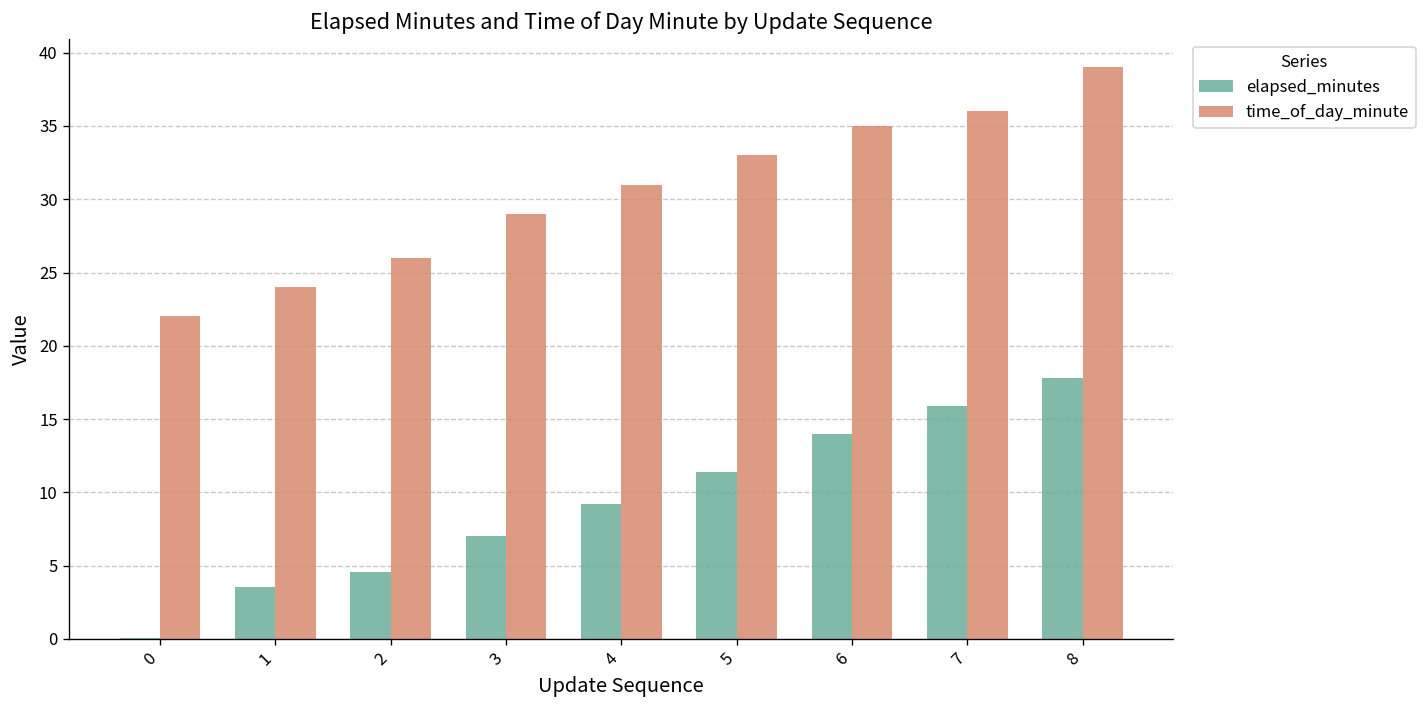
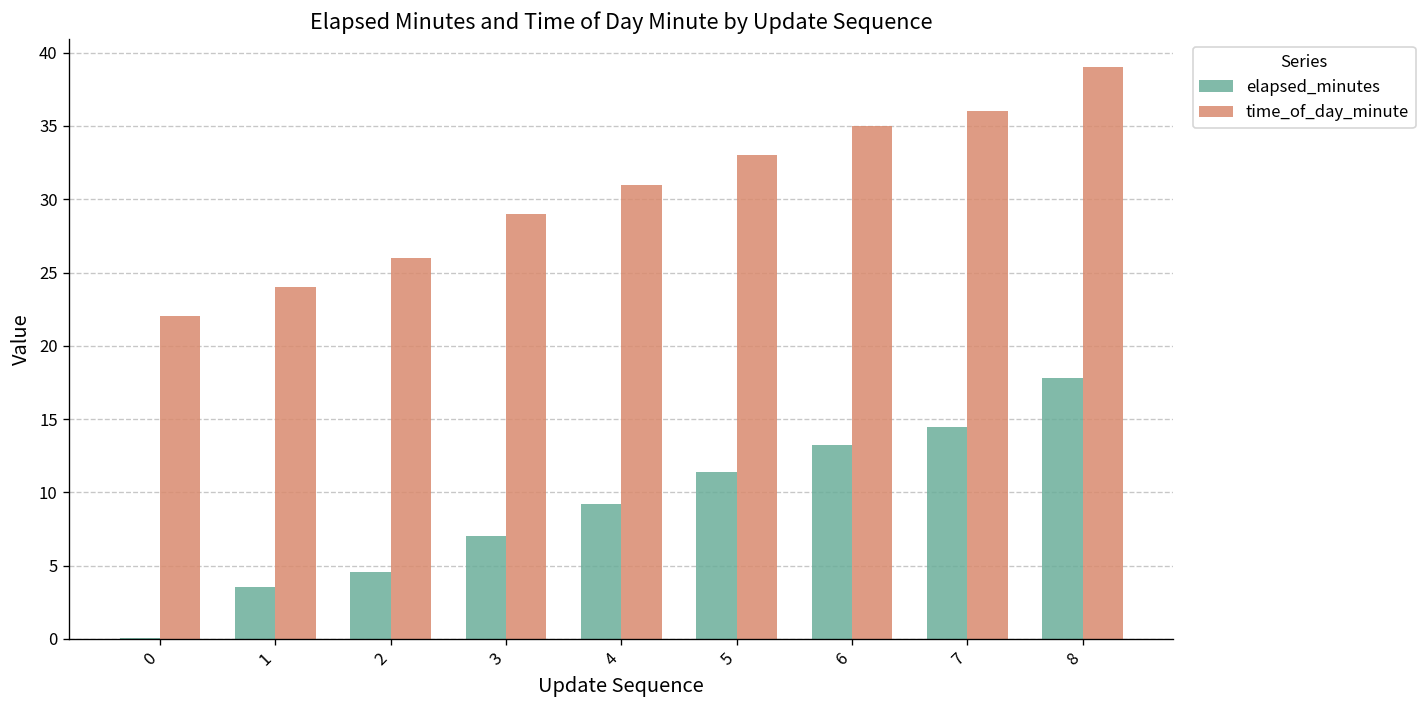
  {
    "elapsed_minutes": {
      "1": 3.6,
      "2": 4.6,
      "3": 7.0,
      "4": 9.2,
      "5": 11.4,
-     "6": 14.0,
-     "7": 15.9,
+     "6": 13.2,
+     "7": 14.4,
      "8": 17.8
    },
    "time_of_day_minute": {
      "0": 22.0,
      "1": 24.0,
      "2": 26.0,
      "3": 29.0,
      "4": 31.0,
      "5": 33.0,
      "6": 35.0,
      "7": 36.0,
      "8": 39.0
    }
  }
